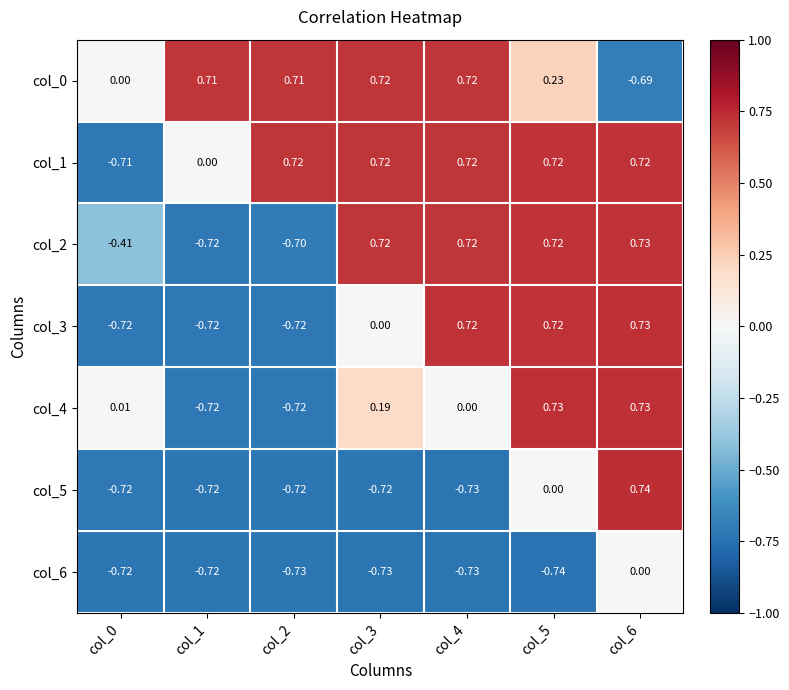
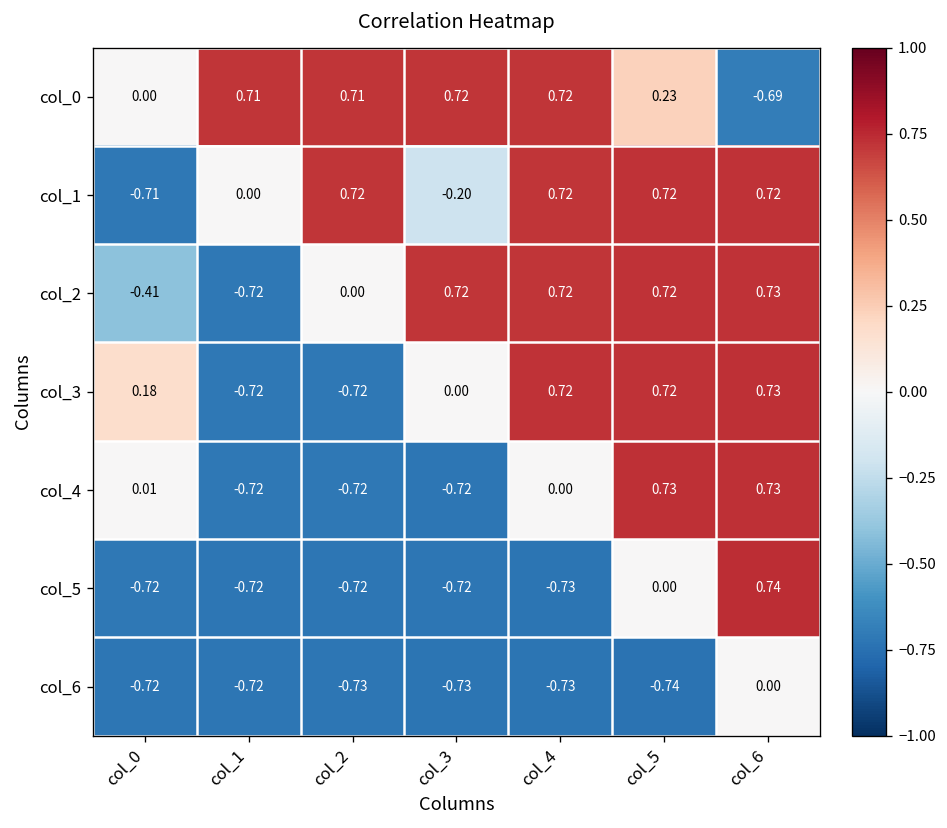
  {
    "col_0": {
      "col_0": 0.00,
      "col_1": 0.71,
      "col_2": 0.71,
      "col_3": 0.72,
      "col_4": 0.72,
      "col_5": 0.23,
      "col_6": -0.69
    },
    "col_1": {
      "col_0": -0.71,
      "col_1": 0.00,
      "col_2": 0.72,
-     "col_3": 0.72,
+     "col_3": -0.20,
      "col_4": 0.72,
      "col_5": 0.72,
      "col_6": 0.72
    },
    "col_2": {
      "col_0": -0.41,
      "col_1": -0.72,
-     "col_2": -0.70,
+     "col_2": 0.00,
      "col_3": 0.72,
      "col_4": 0.72,
      "col_5": 0.72,
      "col_6": 0.73
    },
    "col_3": {
-     "col_0": -0.72,
+     "col_0": 0.18,
      "col_1": -0.72,
      "col_2": -0.72,
      "col_3": 0.00,
      "col_4": 0.72,
      "col_5": 0.72,
      "col_6": 0.73
    },
    "col_4": {
      "col_0": 0.01,
      "col_1": -0.72,
      "col_2": -0.72,
-     "col_3": 0.19,
+     "col_3": -0.72,
      "col_4": 0.00,
      "col_5": 0.73,
      "col_6": 0.73
    },
    "col_5": {
      "col_0": -0.72,
      "col_1": -0.72,
      "col_2": -0.72,
      "col_3": -0.72,
      "col_4": -0.73,
      "col_5": 0.00,
      "col_6": 0.74
    },
    "col_6": {
      "col_0": -0.72,
      "col_1": -0.72,
      "col_2": -0.73,
      "col_3": -0.73,
      "col_4": -0.73,
      "col_5": -0.74,
      "col_6": 0.00
    }
  }
